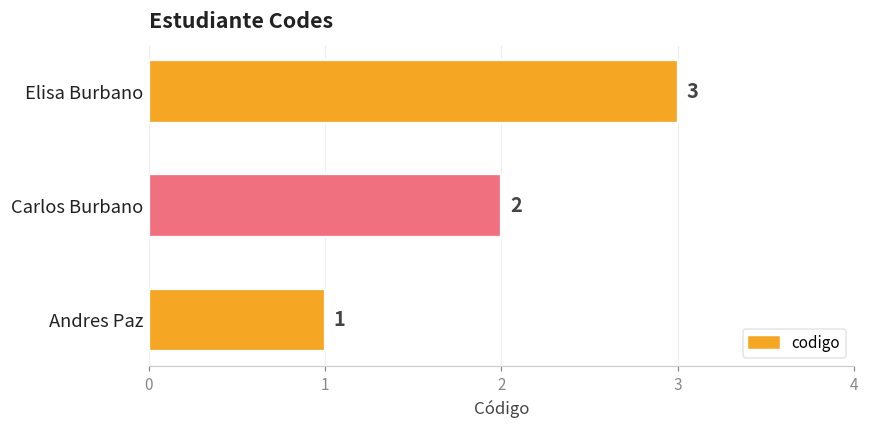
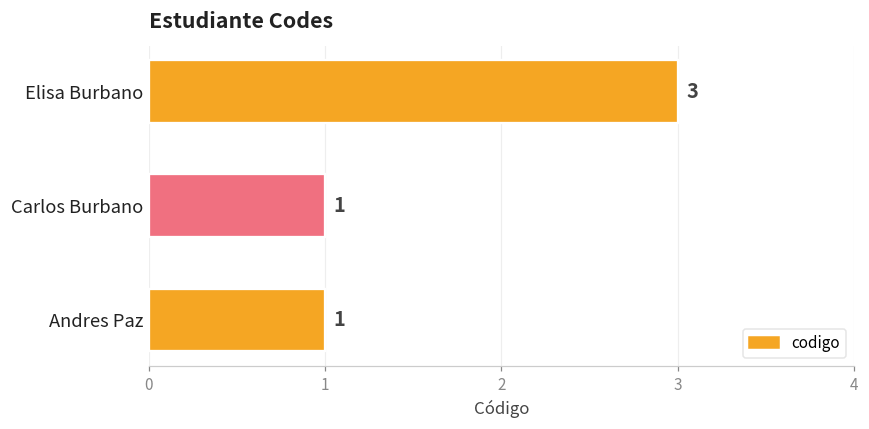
  {
    "Elisa Burbano": 3,
-   "Carlos Burbano": 2,
+   "Carlos Burbano": 1,
    "Andres Paz": 1
  }
